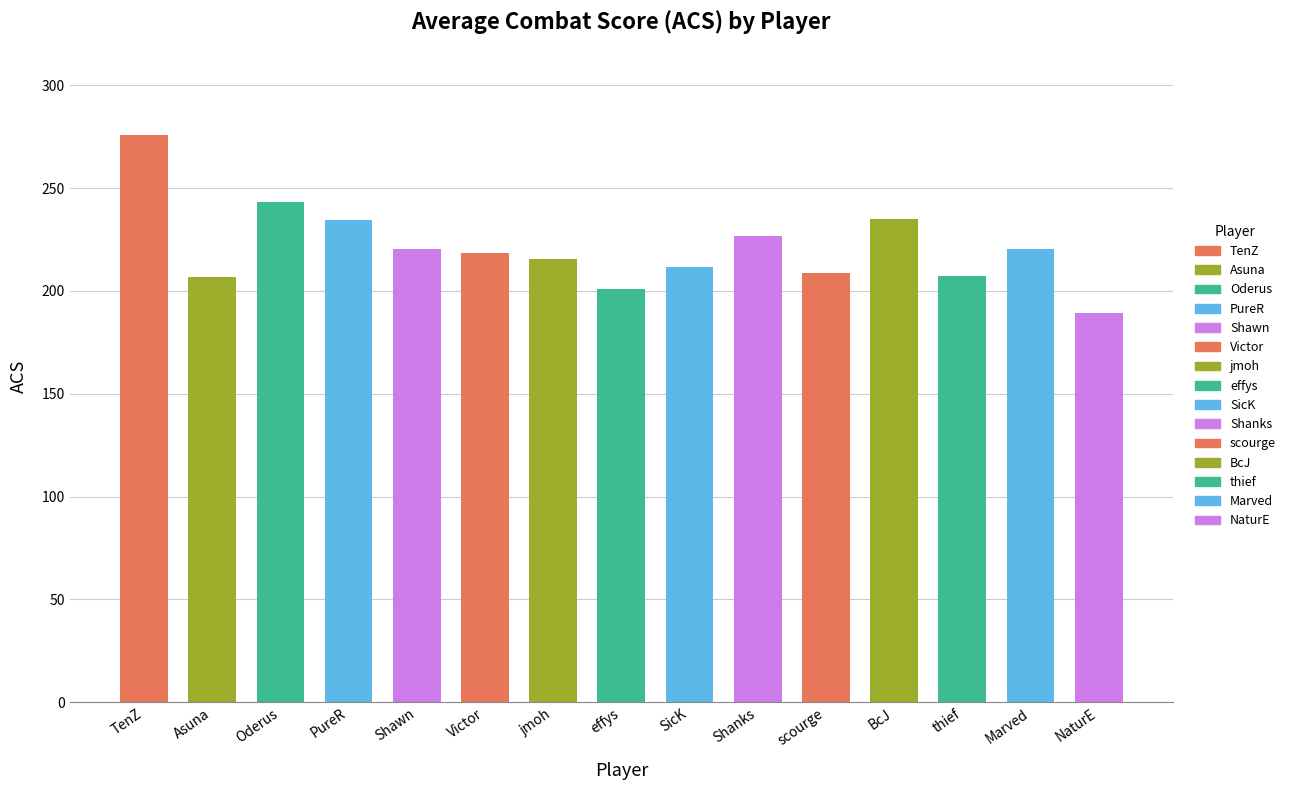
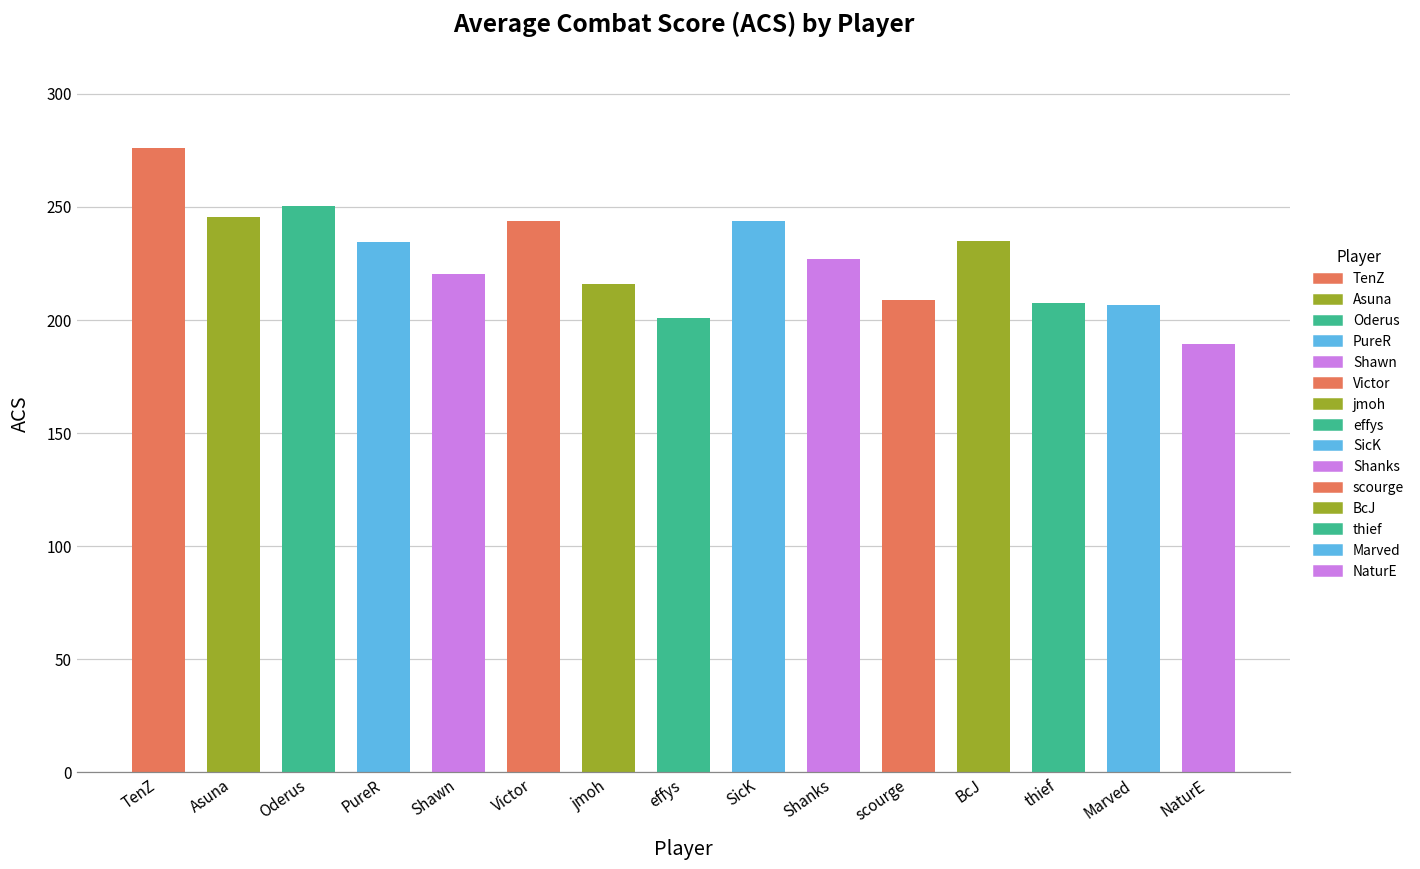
  {
    "TenZ": 276,
-   "Asuna": 207,
-   "Oderus": 243,
+   "Asuna": 246,
+   "Oderus": 250,
    "PureR": 235,
    "Shawn": 220,
-   "Victor": 218,
+   "Victor": 244,
    "jmoh": 216,
    "effys": 201,
-   "SicK": 212,
+   "SicK": 244,
    "Shanks": 227,
    "scourge": 209,
    "BcJ": 235,
    "thief": 207,
-   "Marved": 220,
+   "Marved": 207,
    "NaturE": 189
  }
